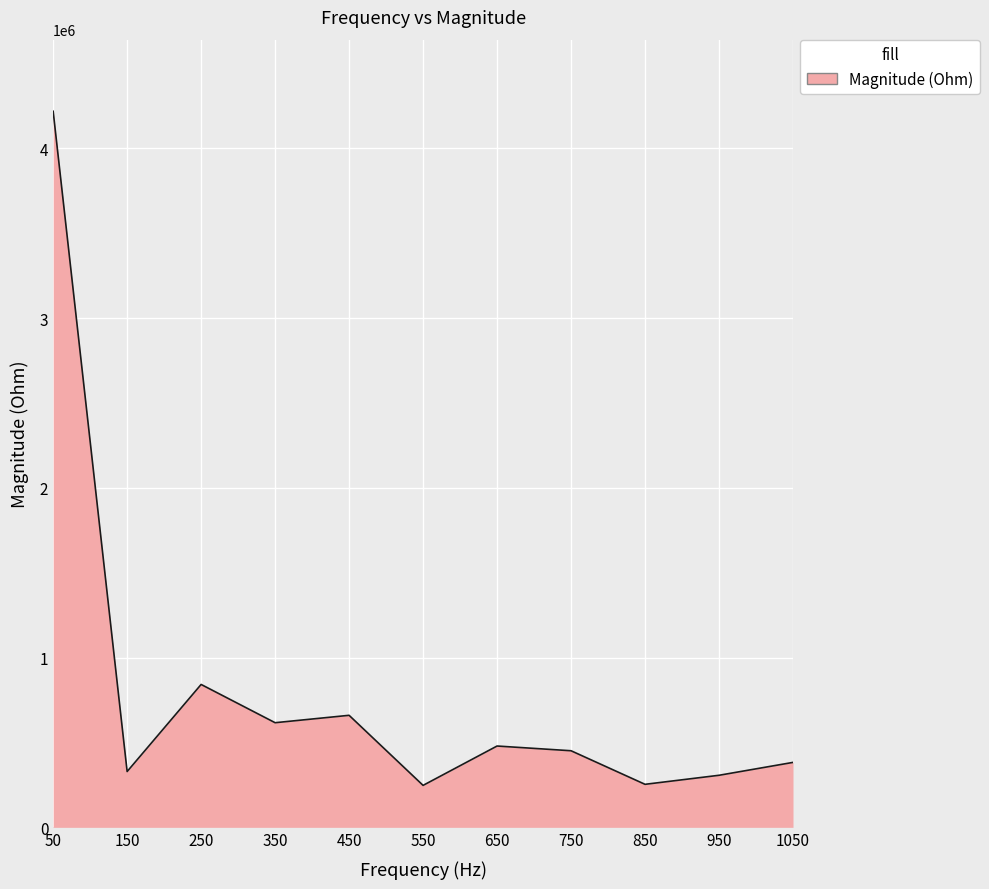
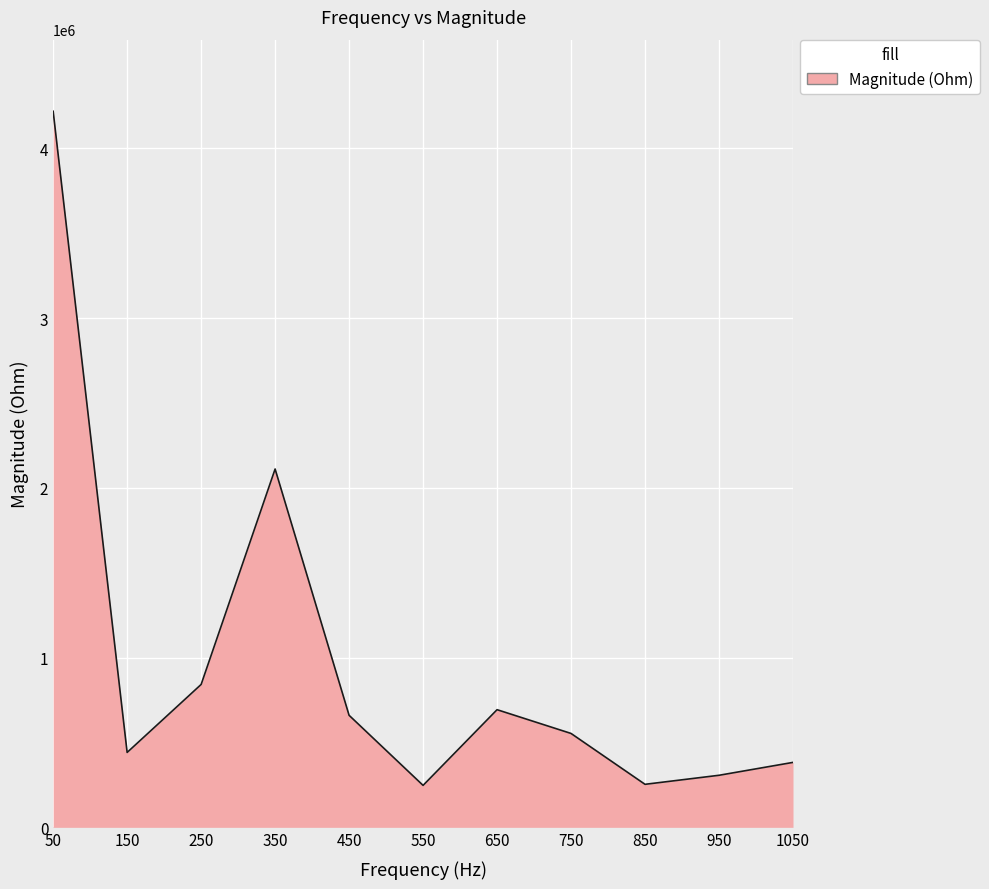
  {
    "50": 4220000,
-   "150": 330000,
+   "150": 440000,
    "250": 840000,
-   "350": 620000,
+   "350": 2110000,
    "450": 660000,
    "550": 250000,
-   "650": 480000,
-   "750": 450000,
+   "650": 690000,
+   "750": 550000,
    "850": 250000,
    "950": 310000,
    "1050": 380000
  }
